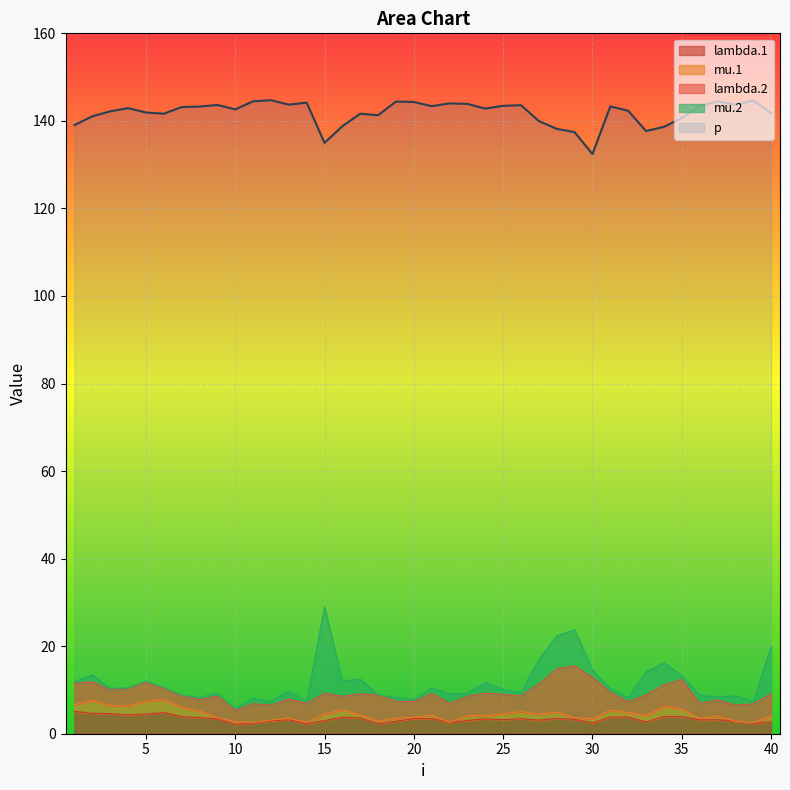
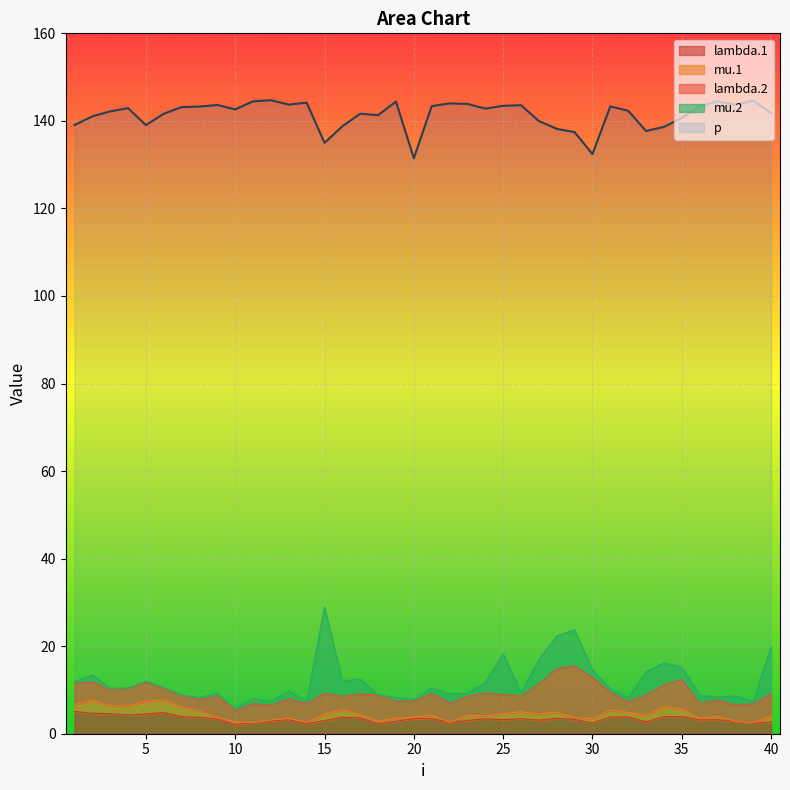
  {
    "mu.2": {
      "15": 20,
-     "25": 1,
+     "25": 9,
      "30": 2,
-     "35": 1,
+     "35": 3,
      "40": 11
    },
    "p": {
-     "5": 142,
+     "5": 139,
      "10": 143,
      "15": 135,
-     "20": 144,
+     "20": 131,
      "25": 143,
      "30": 132
    }
  }
